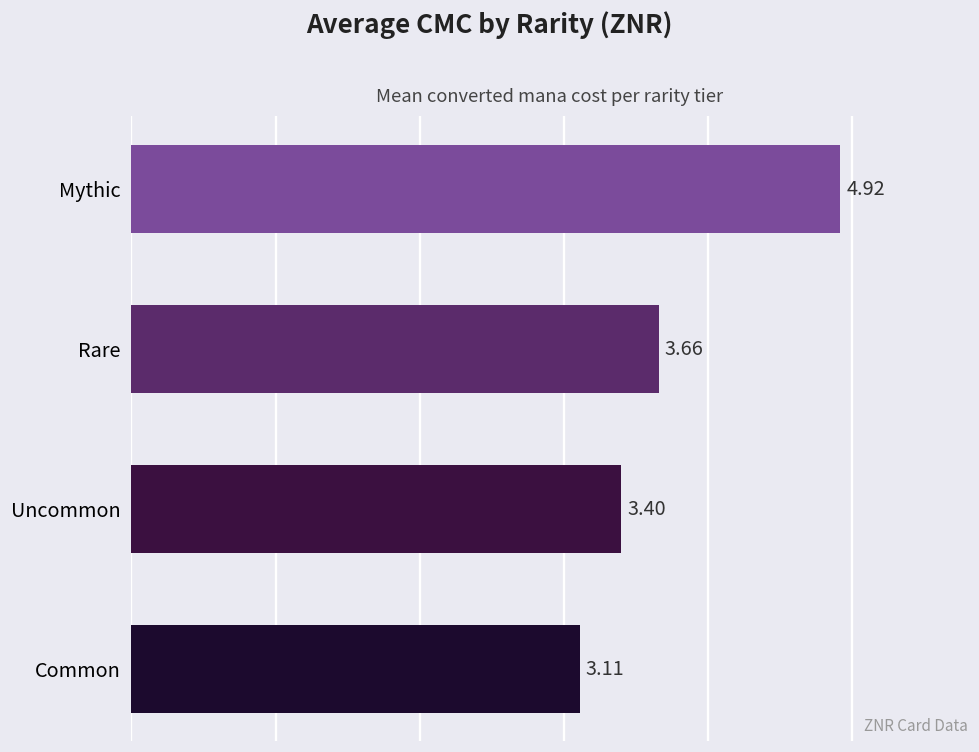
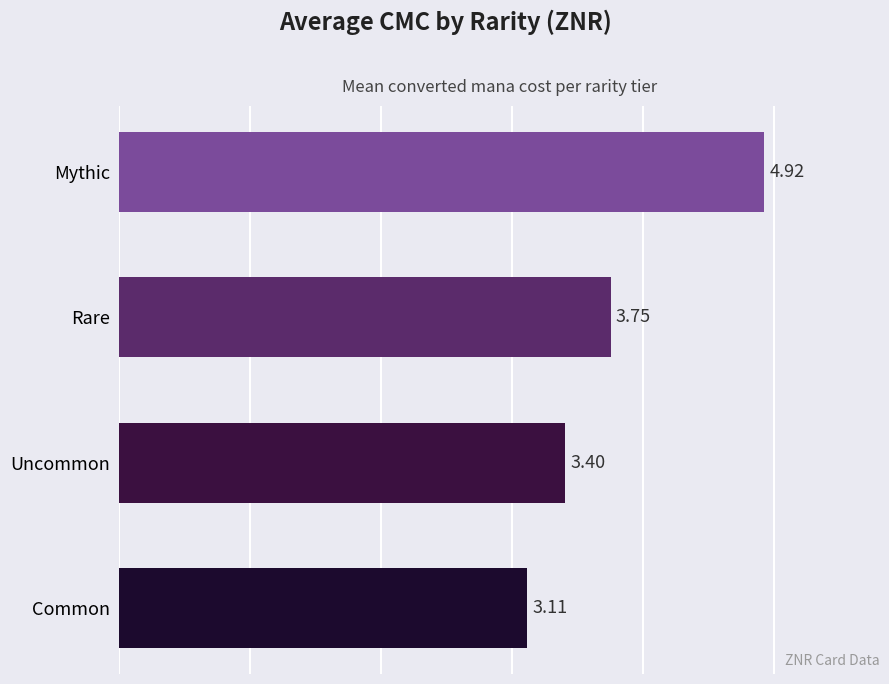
  {
    "Mythic": 4.92,
-   "Rare": 3.66,
+   "Rare": 3.75,
    "Uncommon": 3.40,
    "Common": 3.11
  }
